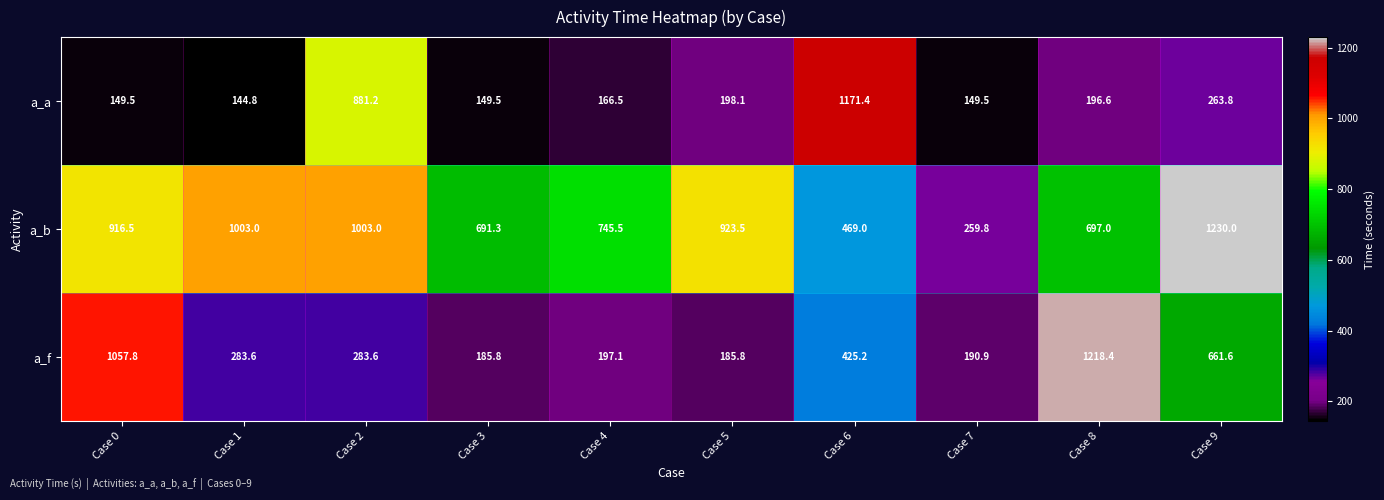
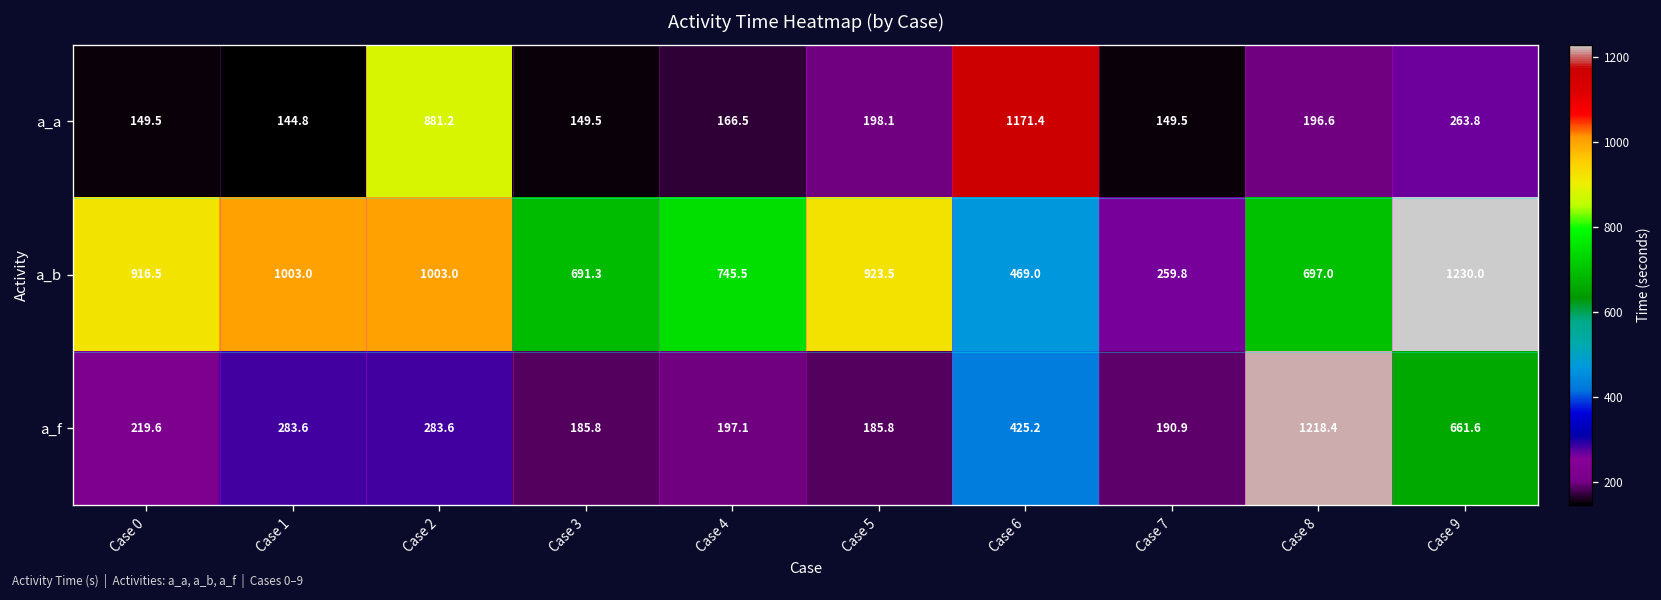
  {
    "a_a": {
      "Case 0": 149.5,
      "Case 1": 144.8,
      "Case 2": 881.2,
      "Case 3": 149.5,
      "Case 4": 166.5,
      "Case 5": 198.1,
      "Case 6": 1171.4,
      "Case 7": 149.5,
      "Case 8": 196.6,
      "Case 9": 263.8
    },
    "a_b": {
      "Case 0": 916.5,
      "Case 1": 1003.0,
      "Case 2": 1003.0,
      "Case 3": 691.3,
      "Case 4": 745.5,
      "Case 5": 923.5,
      "Case 6": 469.0,
      "Case 7": 259.8,
      "Case 8": 697.0,
      "Case 9": 1230.0
    },
    "a_f": {
-     "Case 0": 1057.8,
+     "Case 0": 219.6,
      "Case 1": 283.6,
      "Case 2": 283.6,
      "Case 3": 185.8,
      "Case 4": 197.1,
      "Case 5": 185.8,
      "Case 6": 425.2,
      "Case 7": 190.9,
      "Case 8": 1218.4,
      "Case 9": 661.6
    }
  }
